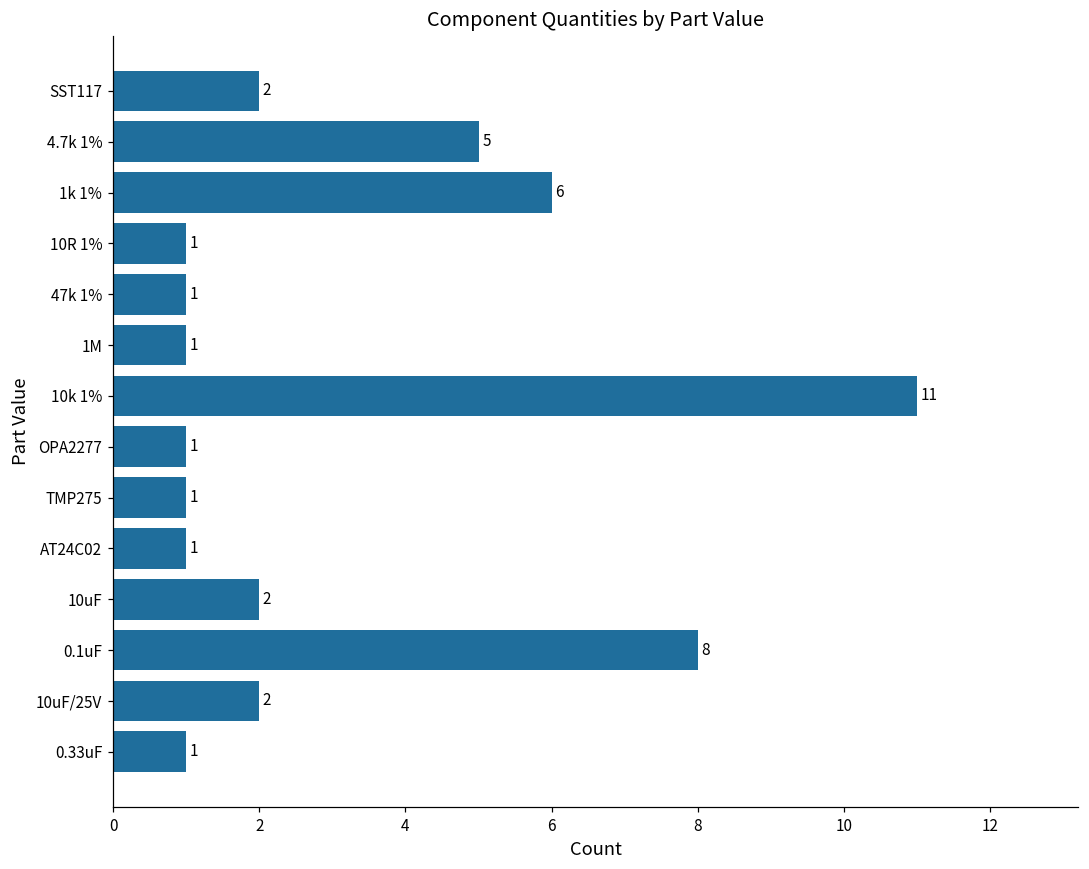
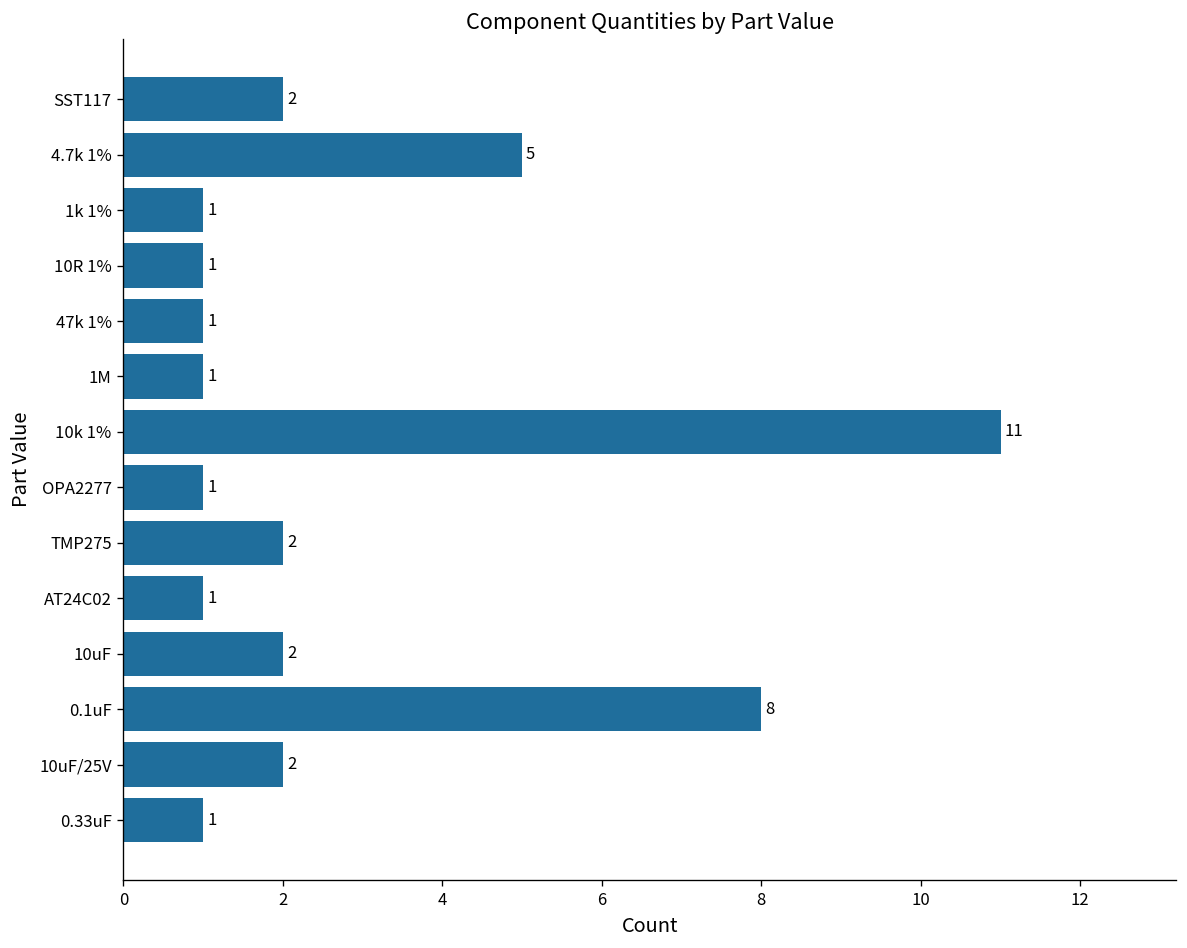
  {
    "SST117": 2,
    "4.7k 1%": 5,
-   "1k 1%": 6,
+   "1k 1%": 1,
    "10R 1%": 1,
    "47k 1%": 1,
    "1M": 1,
    "10k 1%": 11,
    "OPA2277": 1,
-   "TMP275": 1,
+   "TMP275": 2,
    "AT24C02": 1,
    "10uF": 2,
    "0.1uF": 8,
    "10uF/25V": 2,
    "0.33uF": 1
  }
